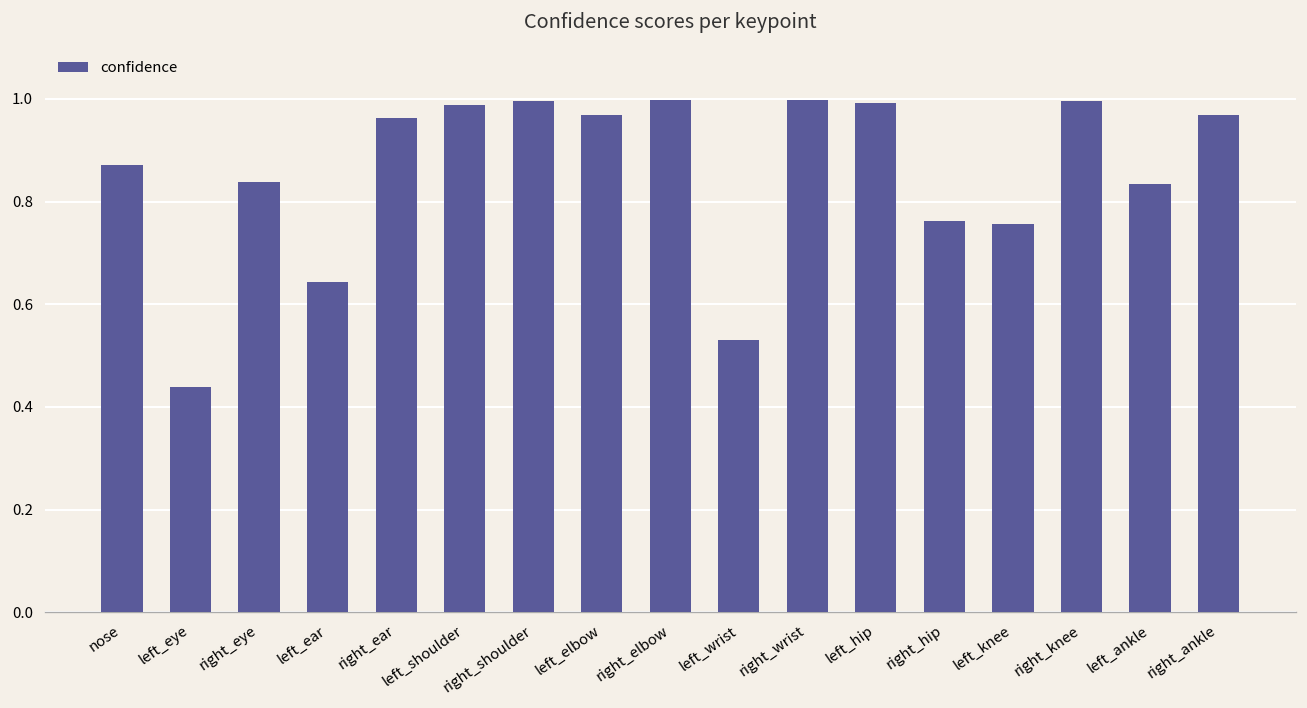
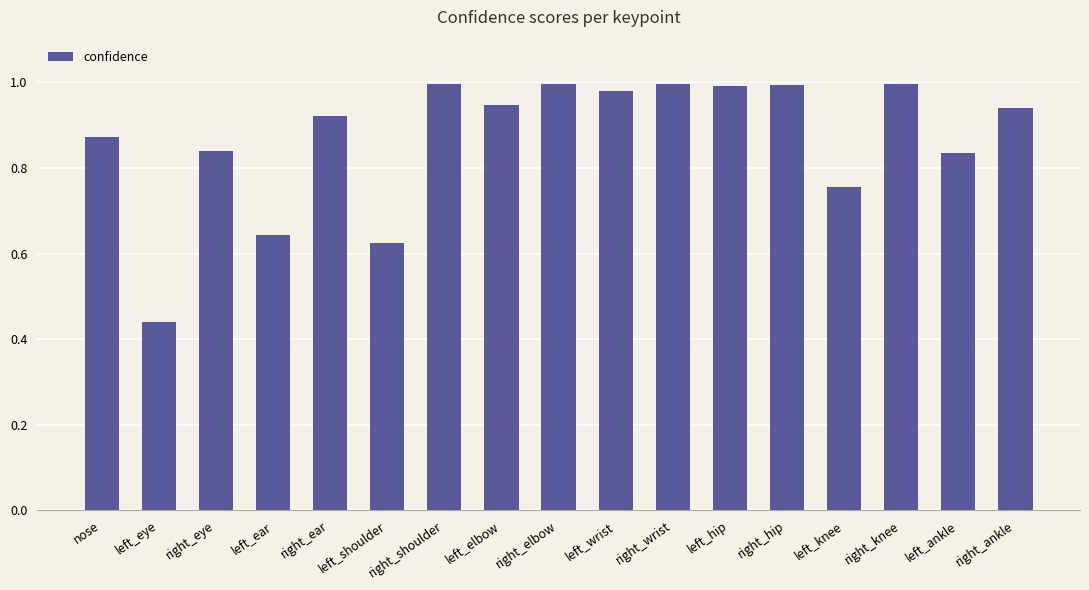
  {
    "nose": 0.87,
    "left_eye": 0.44,
    "right_eye": 0.84,
    "left_ear": 0.64,
-   "right_ear": 0.96,
-   "left_shoulder": 0.99,
+   "right_ear": 0.92,
+   "left_shoulder": 0.62,
    "right_shoulder": 1.00,
-   "left_elbow": 0.97,
+   "left_elbow": 0.95,
    "right_elbow": 1.00,
-   "left_wrist": 0.53,
+   "left_wrist": 0.98,
    "right_wrist": 1.00,
    "left_hip": 0.99,
-   "right_hip": 0.76,
+   "right_hip": 0.99,
    "left_knee": 0.76,
    "right_knee": 1.00,
    "left_ankle": 0.84,
-   "right_ankle": 0.97
+   "right_ankle": 0.94
  }
